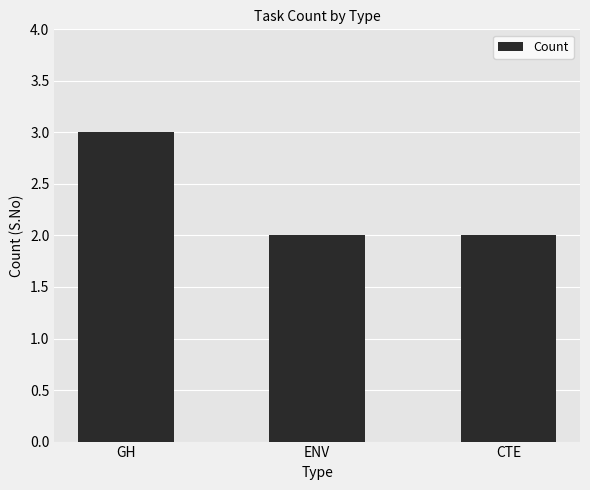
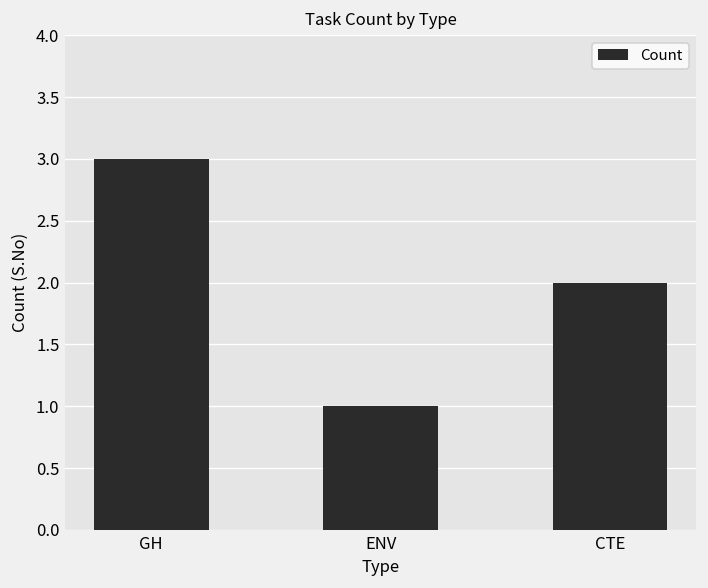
  {
    "GH": 3,
-   "ENV": 2,
+   "ENV": 1,
    "CTE": 2
  }
